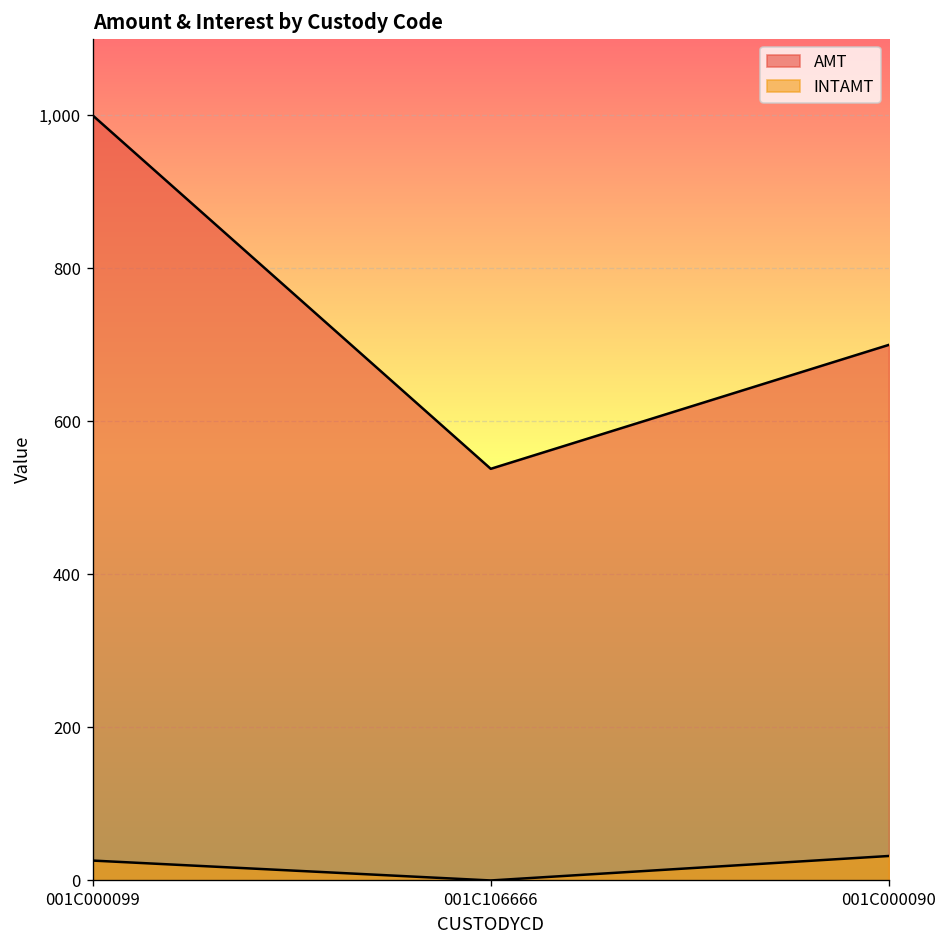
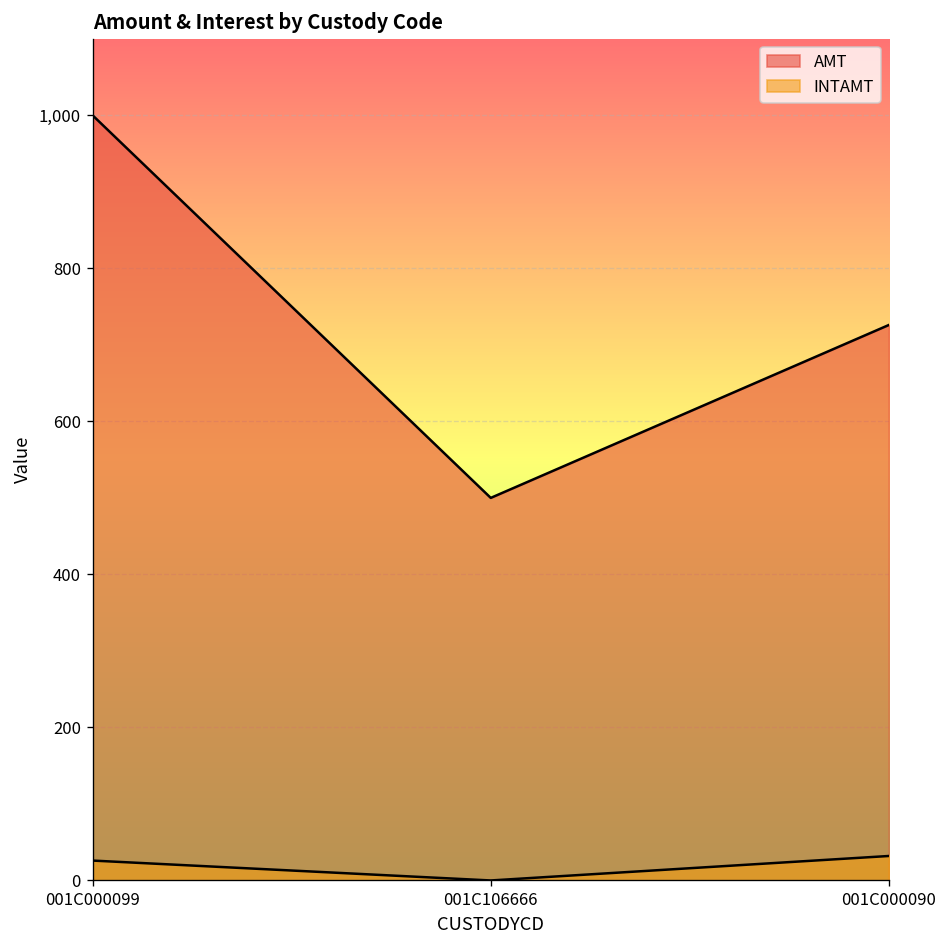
  {
    "AMT": {
      "001C000099": "1,000",
-     "001C106666": "540",
-     "001C000090": "700"
+     "001C106666": "500",
+     "001C000090": "730"
    },
    "INTAMT": {
      "001C000099": "30",
      "001C106666": "0",
      "001C000090": "30"
    }
  }
